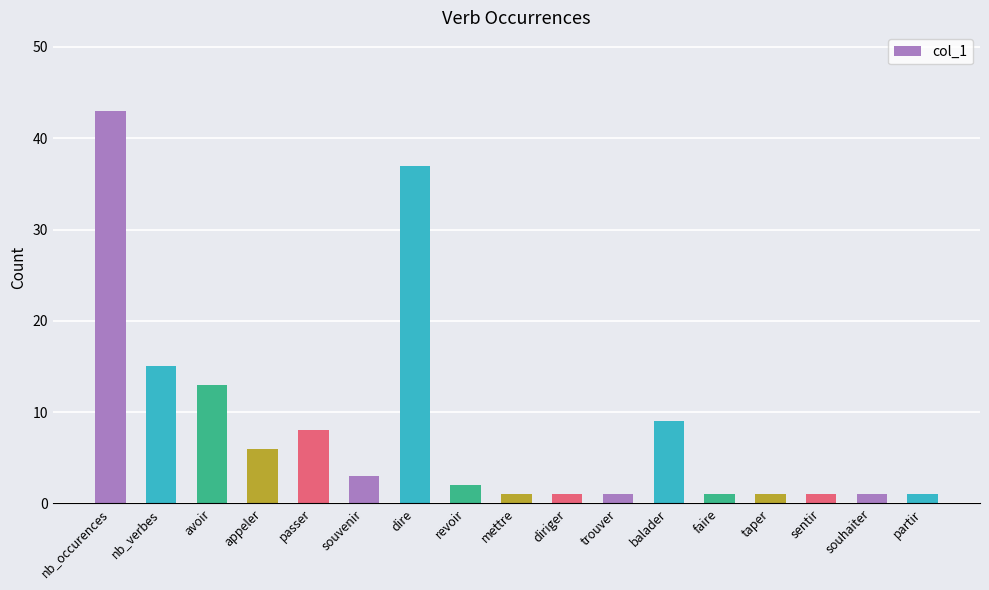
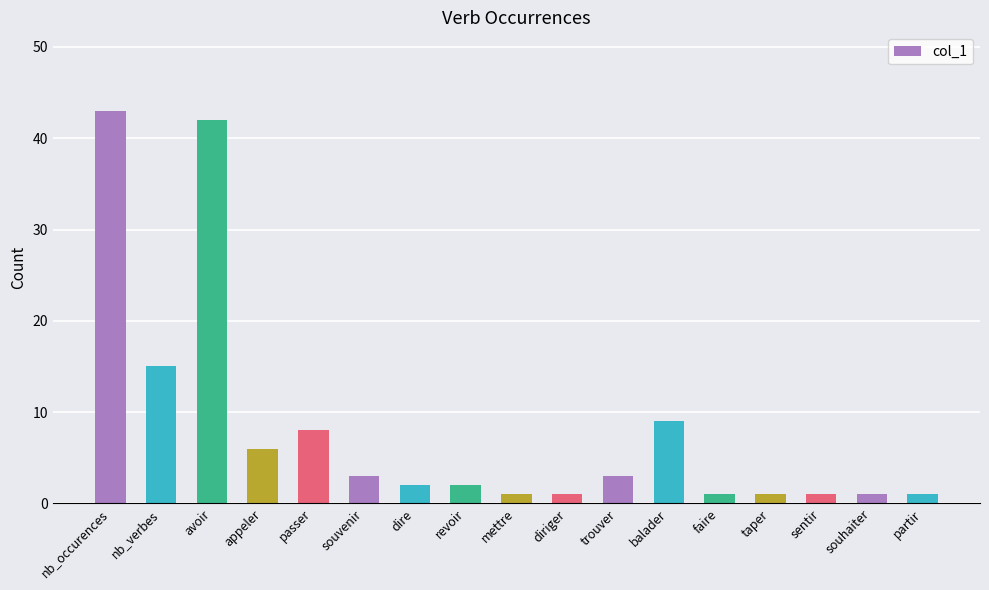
  {
    "nb_occurences": 43,
    "nb_verbes": 15,
-   "avoir": 13,
+   "avoir": 42,
    "appeler": 6,
    "passer": 8,
    "souvenir": 3,
-   "dire": 37,
+   "dire": 2,
    "revoir": 2,
    "mettre": 1,
    "diriger": 1,
-   "trouver": 1,
+   "trouver": 3,
    "balader": 9,
    "faire": 1,
    "taper": 1,
    "sentir": 1,
    "souhaiter": 1,
    "partir": 1
  }
